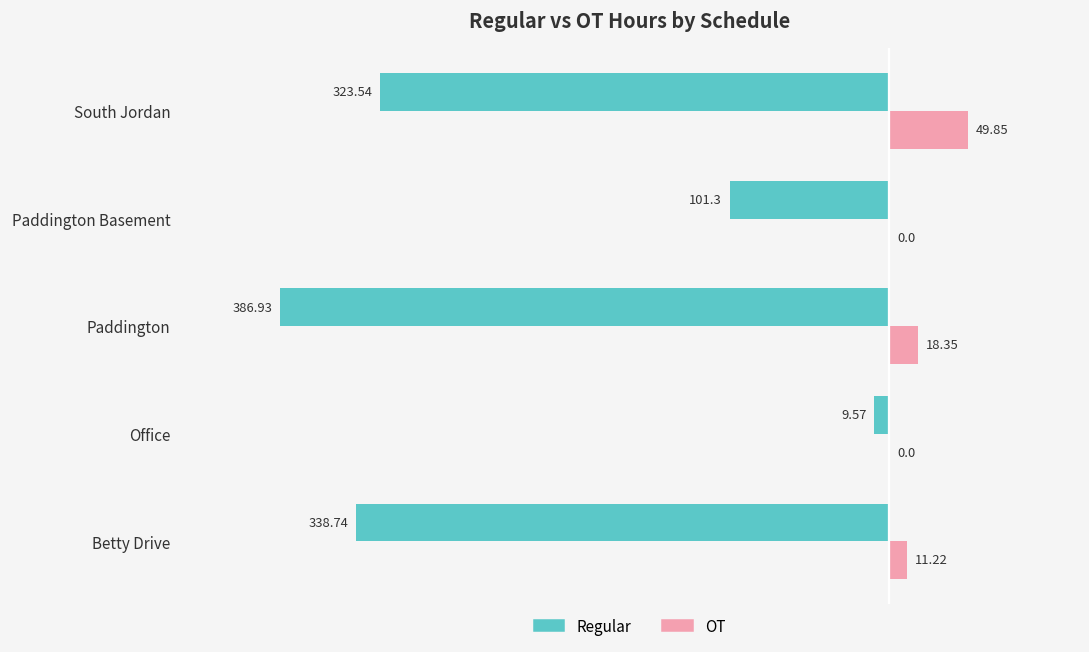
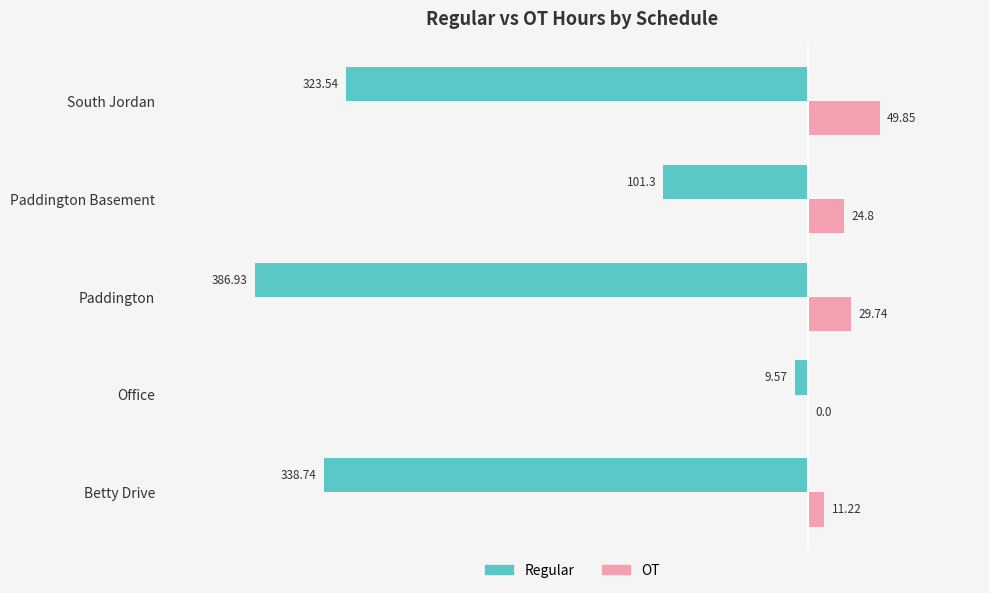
  {
    "OT": {
      "South Jordan": 49.85,
-     "Paddington Basement": 0.0,
-     "Paddington": 18.35,
+     "Paddington Basement": 24.8,
+     "Paddington": 29.74,
      "Office": 0.0,
      "Betty Drive": 11.22
    }
  }
